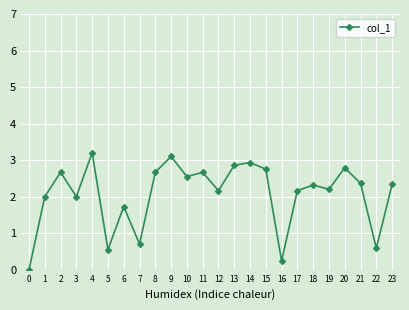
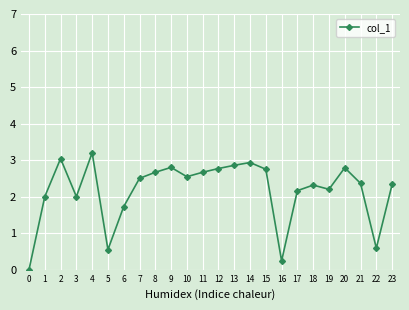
  {
    "0": 0.0,
    "1": 2.0,
-   "2": 2.7,
+   "2": 3.0,
    "3": 2.0,
    "4": 3.2,
    "5": 0.5,
    "6": 1.7,
-   "7": 0.7,
+   "7": 2.5,
    "8": 2.7,
-   "9": 3.1,
+   "9": 2.8,
    "10": 2.5,
    "11": 2.7,
-   "12": 2.2,
+   "12": 2.8,
    "13": 2.9,
    "14": 2.9,
    "15": 2.8,
    "16": 0.2,
    "17": 2.2,
    "18": 2.3,
    "19": 2.2,
    "20": 2.8,
    "21": 2.4,
    "22": 0.6,
    "23": 2.3
  }
